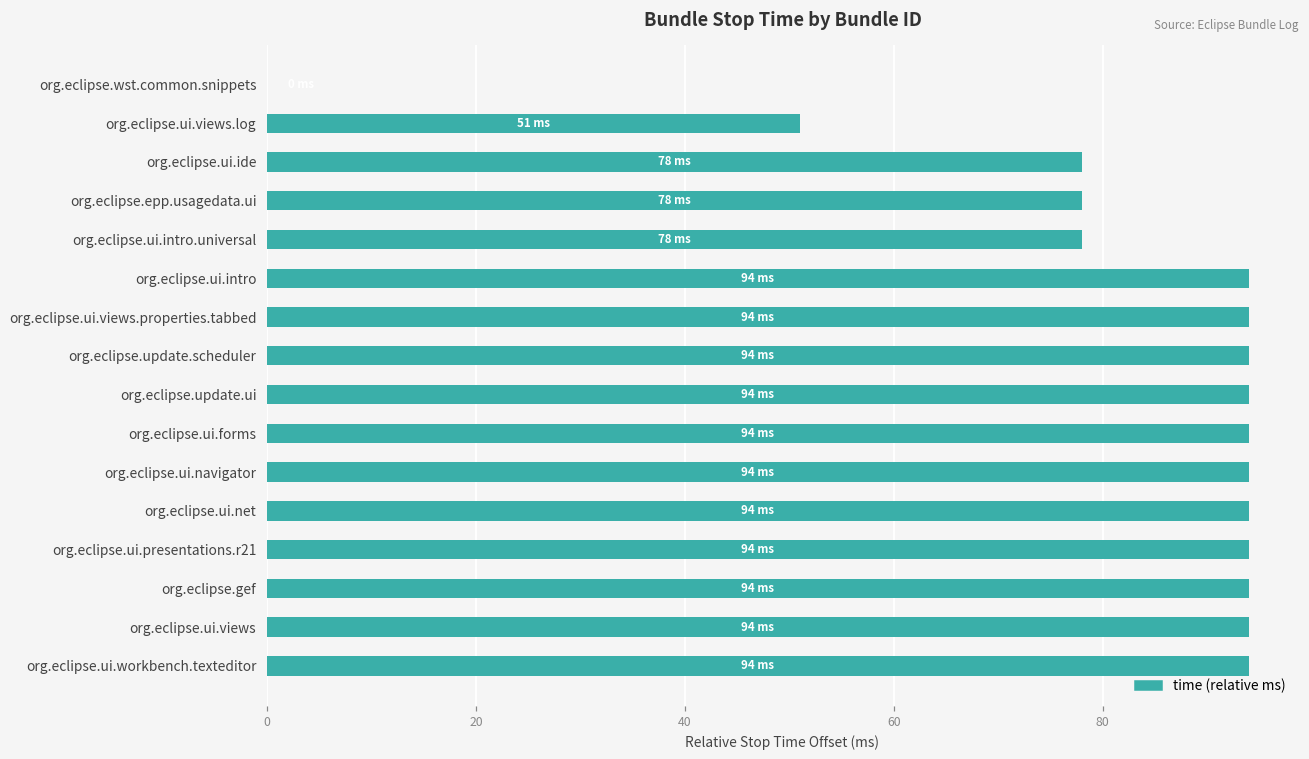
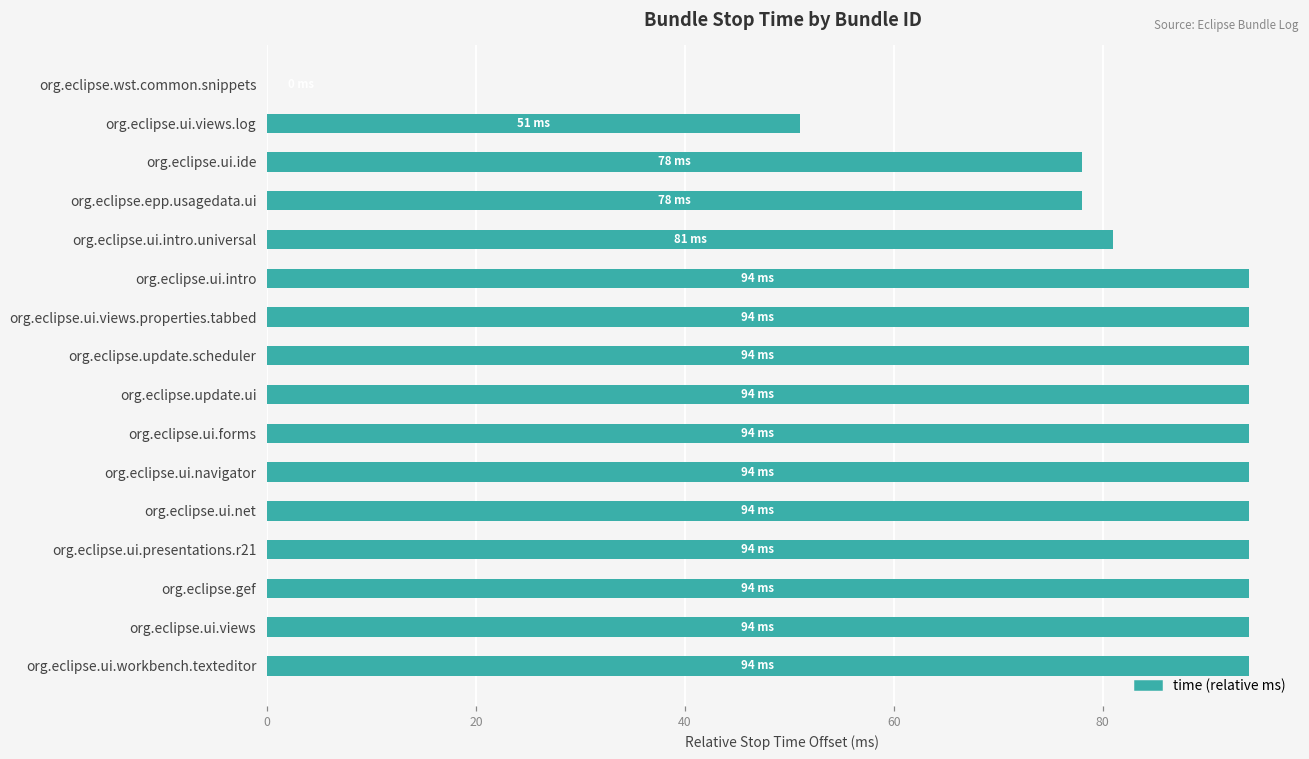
  {
    "org.eclipse.ui.views.log": 51,
    "org.eclipse.ui.ide": 78,
    "org.eclipse.epp.usagedata.ui": 78,
-   "org.eclipse.ui.intro.universal": 78,
+   "org.eclipse.ui.intro.universal": 81,
    "org.eclipse.ui.intro": 94,
    "org.eclipse.ui.views.properties.tabbed": 94,
    "org.eclipse.update.scheduler": 94,
    "org.eclipse.update.ui": 94,
    "org.eclipse.ui.forms": 94,
    "org.eclipse.ui.navigator": 94,
    "org.eclipse.ui.net": 94,
    "org.eclipse.ui.presentations.r21": 94,
    "org.eclipse.gef": 94,
    "org.eclipse.ui.views": 94,
    "org.eclipse.ui.workbench.texteditor": 94
  }
